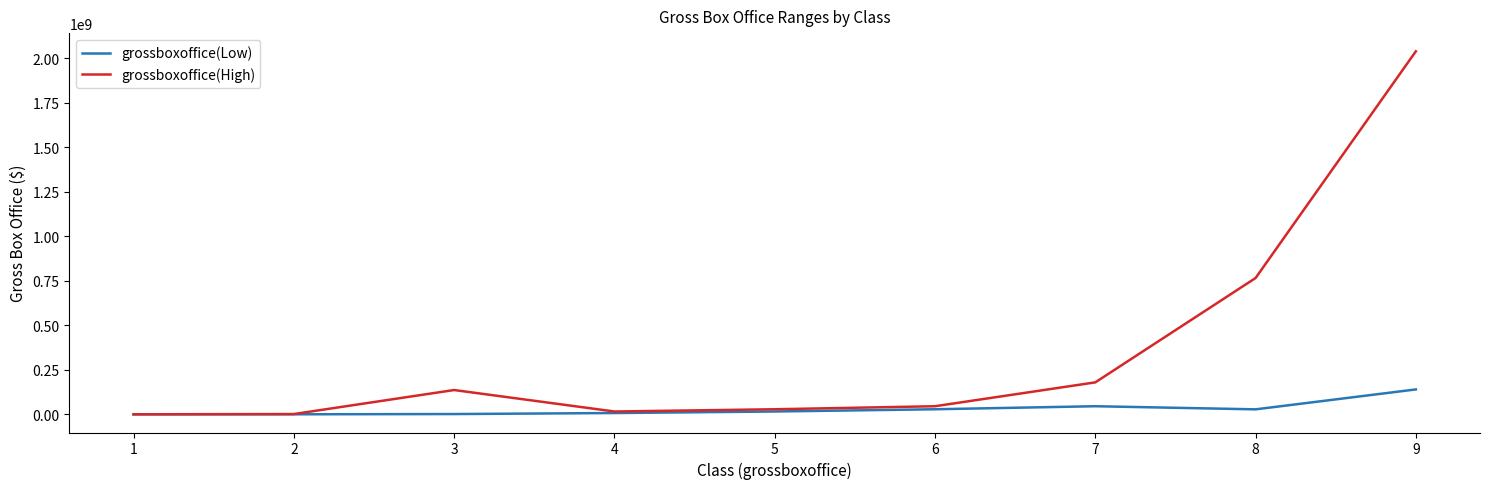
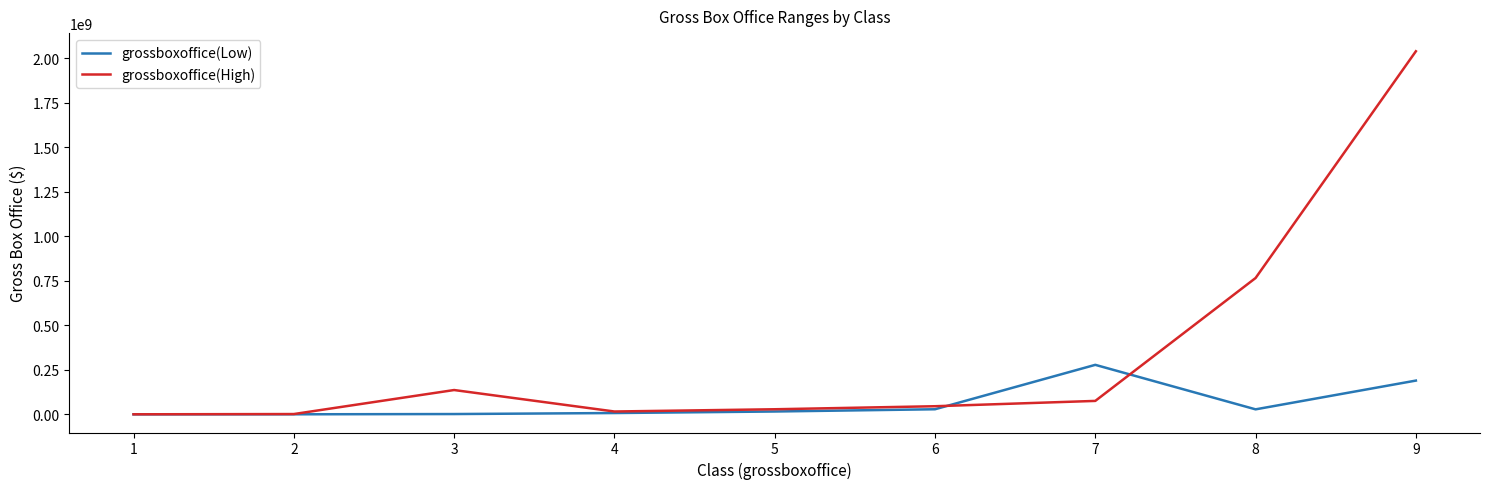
  {
    "grossboxoffice(Low)": {
      "3": 0,
      "6": 30000000,
-     "7": 50000000,
+     "7": 280000000,
      "8": 30000000,
-     "9": 140000000
+     "9": 190000000
    },
    "grossboxoffice(High)": {
      "3": 140000000,
      "6": 50000000,
-     "7": 180000000,
+     "7": 80000000,
      "8": 770000000,
      "9": 2040000000
    }
  }
